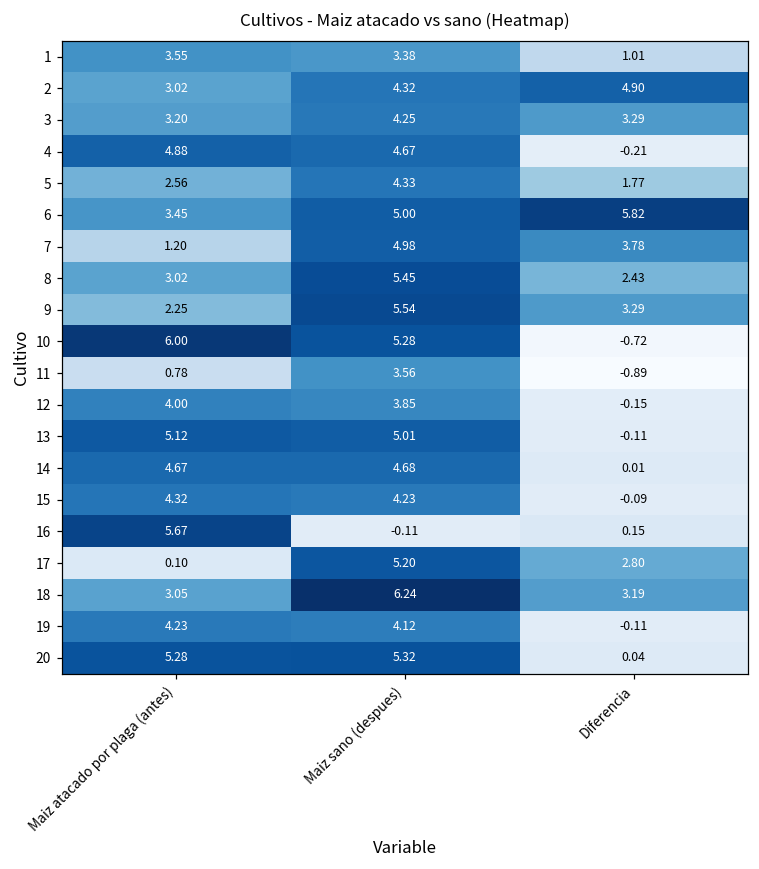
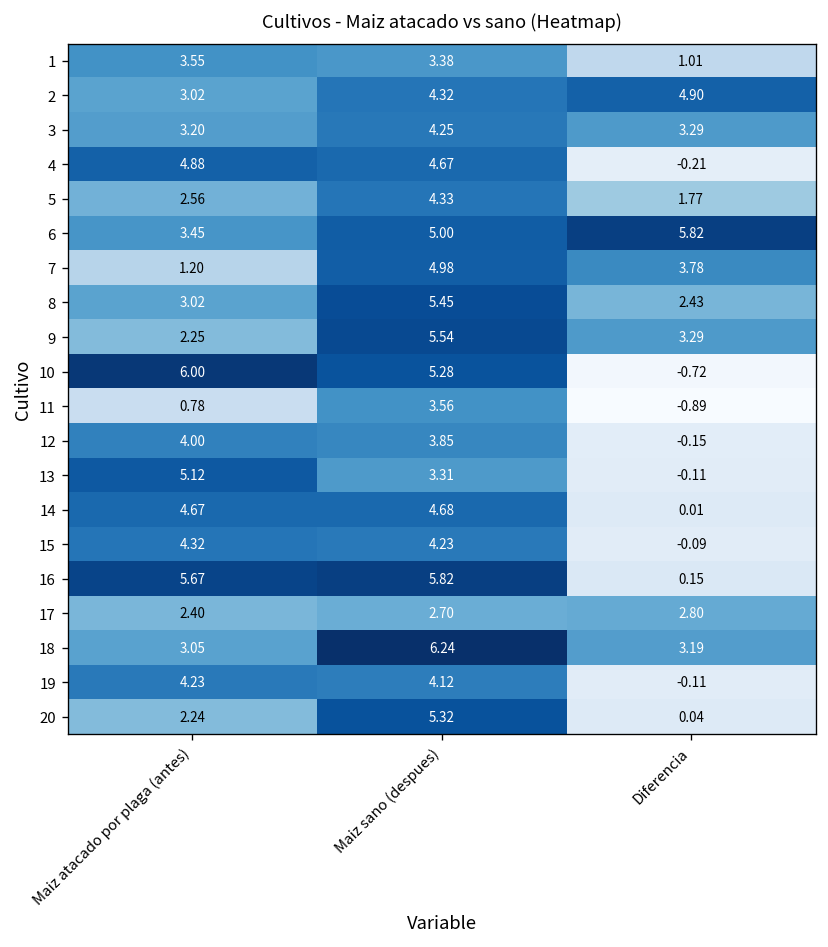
  {
    "1": {
      "Maiz atacado por plaga (antes)": 3.55,
      "Maiz sano (despues)": 3.38,
      "Diferencia": 1.01
    },
    "2": {
      "Maiz atacado por plaga (antes)": 3.02,
      "Maiz sano (despues)": 4.32,
      "Diferencia": 4.90
    },
    "3": {
      "Maiz atacado por plaga (antes)": 3.20,
      "Maiz sano (despues)": 4.25,
      "Diferencia": 3.29
    },
    "4": {
      "Maiz atacado por plaga (antes)": 4.88,
      "Maiz sano (despues)": 4.67,
      "Diferencia": -0.21
    },
    "5": {
      "Maiz atacado por plaga (antes)": 2.56,
      "Maiz sano (despues)": 4.33,
      "Diferencia": 1.77
    },
    "6": {
      "Maiz atacado por plaga (antes)": 3.45,
      "Maiz sano (despues)": 5.00,
      "Diferencia": 5.82
    },
    "7": {
      "Maiz atacado por plaga (antes)": 1.20,
      "Maiz sano (despues)": 4.98,
      "Diferencia": 3.78
    },
    "8": {
      "Maiz atacado por plaga (antes)": 3.02,
      "Maiz sano (despues)": 5.45,
      "Diferencia": 2.43
    },
    "9": {
      "Maiz atacado por plaga (antes)": 2.25,
      "Maiz sano (despues)": 5.54,
      "Diferencia": 3.29
    },
    "10": {
      "Maiz atacado por plaga (antes)": 6.00,
      "Maiz sano (despues)": 5.28,
      "Diferencia": -0.72
    },
    "11": {
      "Maiz atacado por plaga (antes)": 0.78,
      "Maiz sano (despues)": 3.56,
      "Diferencia": -0.89
    },
    "12": {
      "Maiz atacado por plaga (antes)": 4.00,
      "Maiz sano (despues)": 3.85,
      "Diferencia": -0.15
    },
    "13": {
      "Maiz atacado por plaga (antes)": 5.12,
-     "Maiz sano (despues)": 5.01,
+     "Maiz sano (despues)": 3.31,
      "Diferencia": -0.11
    },
    "14": {
      "Maiz atacado por plaga (antes)": 4.67,
      "Maiz sano (despues)": 4.68,
      "Diferencia": 0.01
    },
    "15": {
      "Maiz atacado por plaga (antes)": 4.32,
      "Maiz sano (despues)": 4.23,
      "Diferencia": -0.09
    },
    "16": {
      "Maiz atacado por plaga (antes)": 5.67,
-     "Maiz sano (despues)": -0.11,
+     "Maiz sano (despues)": 5.82,
      "Diferencia": 0.15
    },
    "17": {
-     "Maiz atacado por plaga (antes)": 0.10,
-     "Maiz sano (despues)": 5.20,
+     "Maiz atacado por plaga (antes)": 2.40,
+     "Maiz sano (despues)": 2.70,
      "Diferencia": 2.80
    },
    "18": {
      "Maiz atacado por plaga (antes)": 3.05,
      "Maiz sano (despues)": 6.24,
      "Diferencia": 3.19
    },
    "19": {
      "Maiz atacado por plaga (antes)": 4.23,
      "Maiz sano (despues)": 4.12,
      "Diferencia": -0.11
    },
    "20": {
-     "Maiz atacado por plaga (antes)": 5.28,
+     "Maiz atacado por plaga (antes)": 2.24,
      "Maiz sano (despues)": 5.32,
      "Diferencia": 0.04
    }
  }
